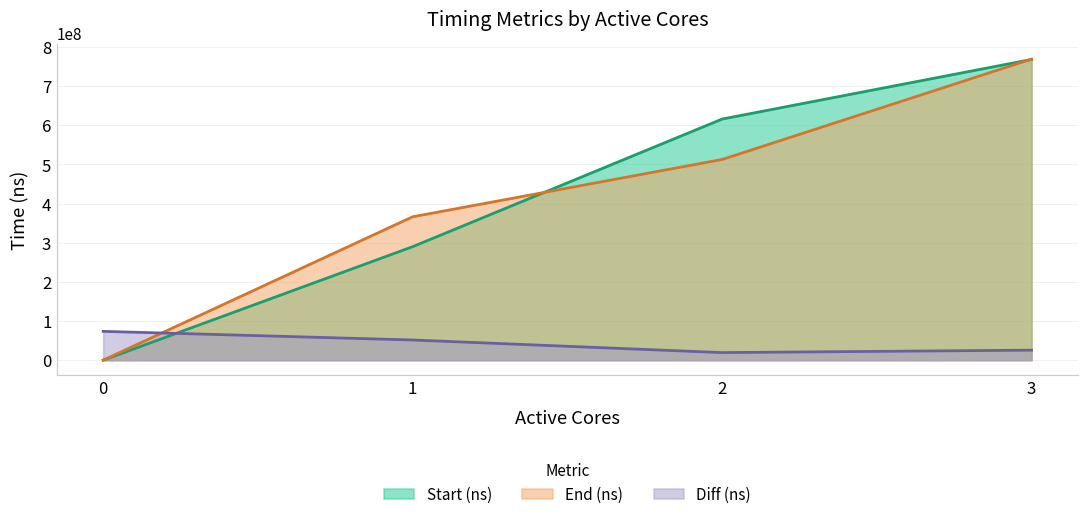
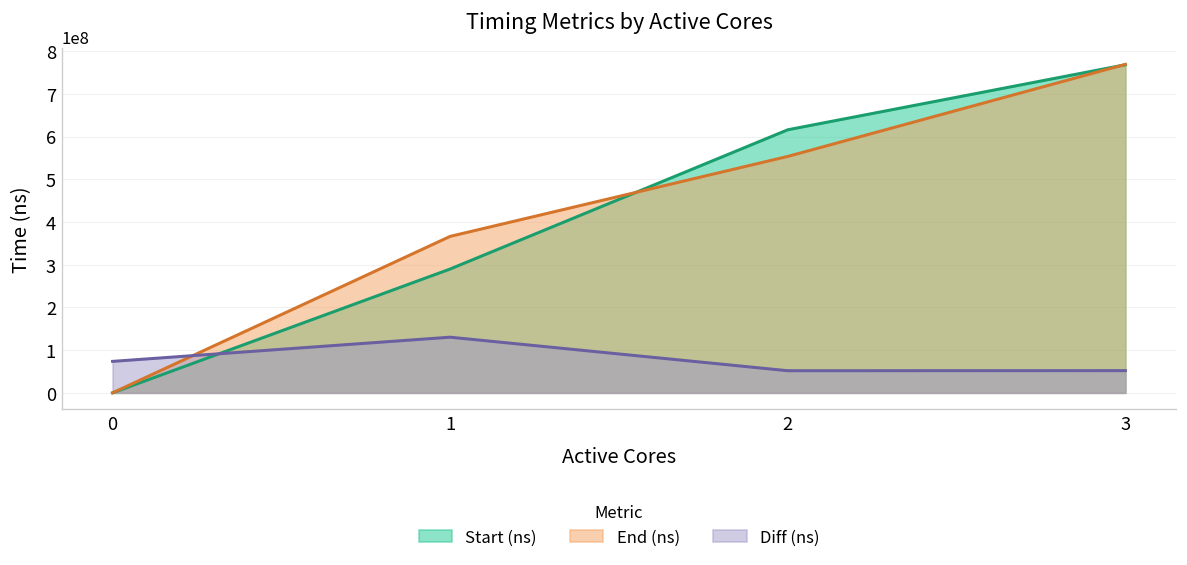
  {
    "Start (ns)": {
      "1": 290000000,
      "2": 620000000
    },
    "End (ns)": {
      "1": 370000000,
-     "2": 510000000
+     "2": 550000000
    },
    "Diff (ns)": {
      "0": 70000000,
-     "1": 50000000,
-     "2": 20000000,
-     "3": 30000000
+     "1": 130000000,
+     "2": 50000000,
+     "3": 50000000
    }
  }
